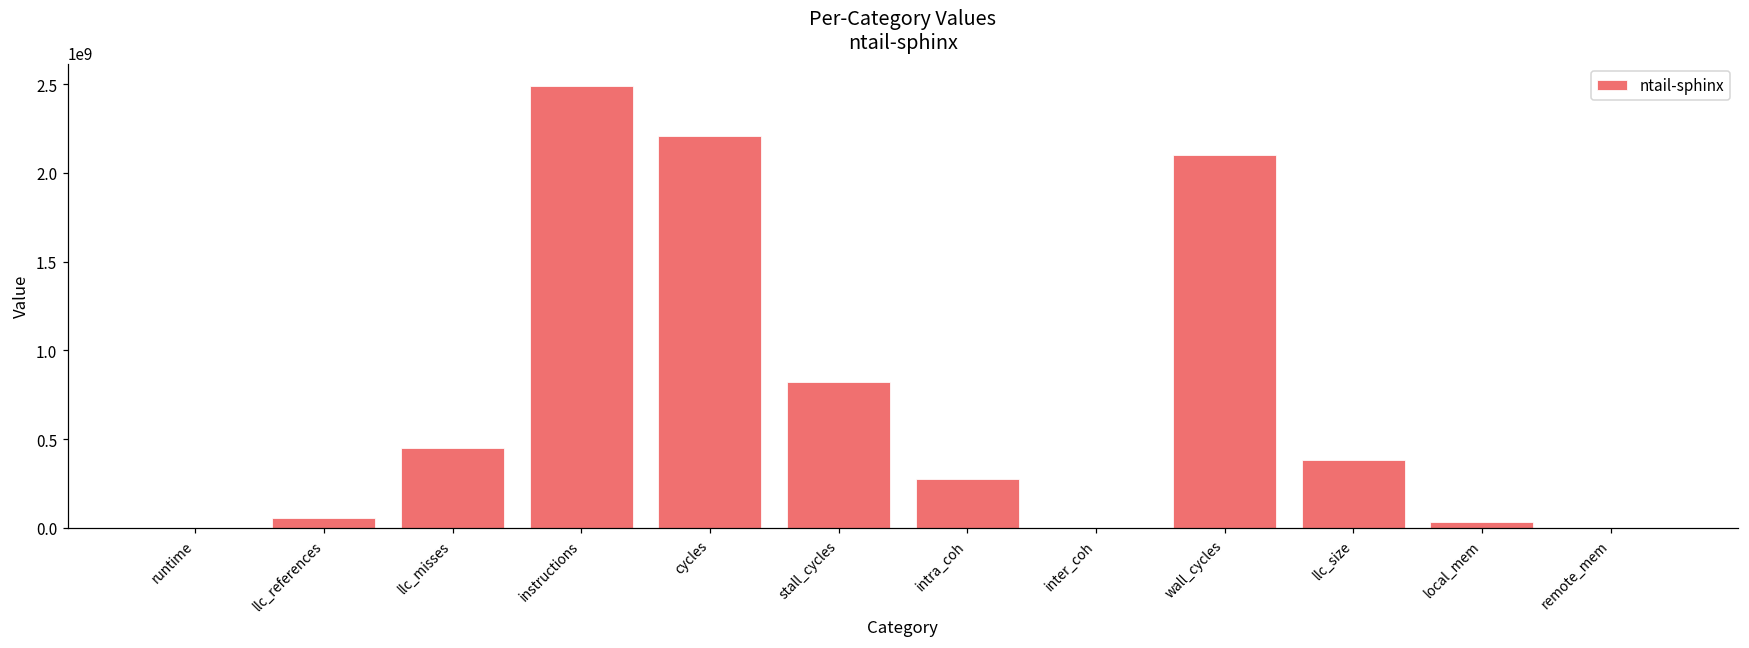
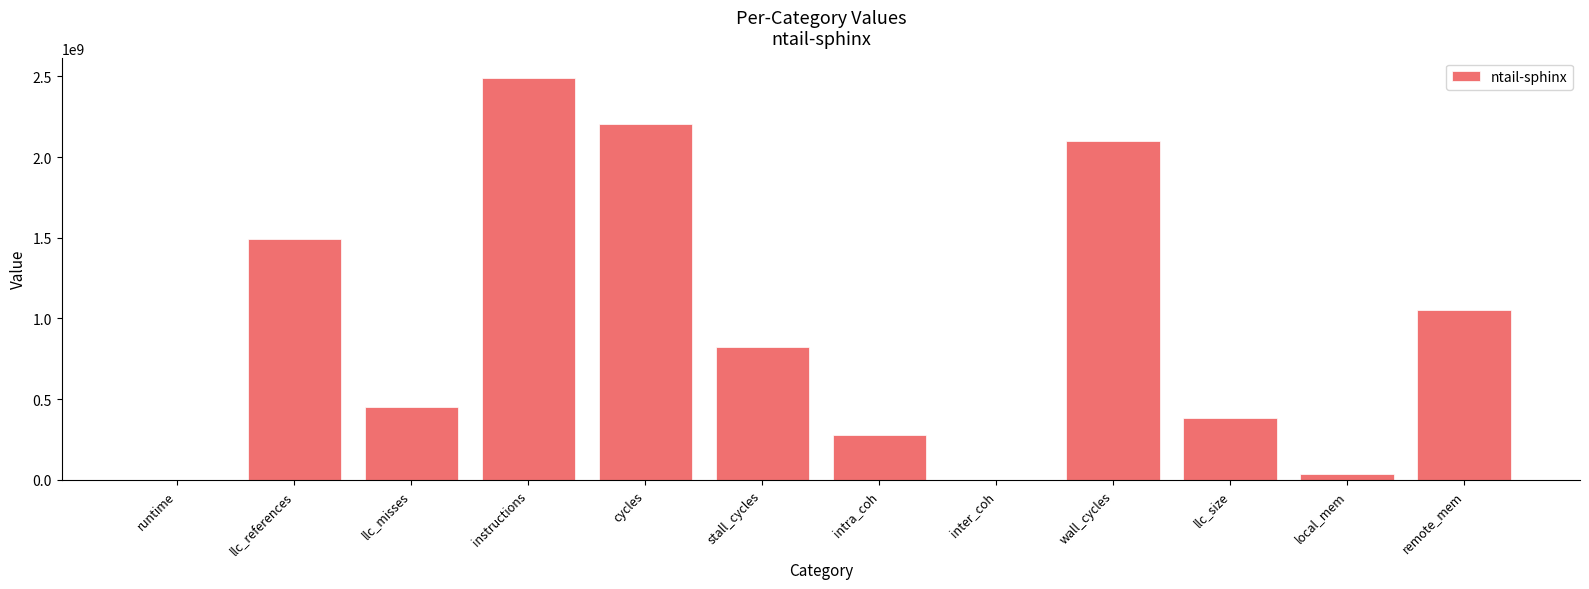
  {
-   "llc_references": 60000000,
+   "llc_references": 1490000000,
    "llc_misses": 450000000,
    "instructions": 2490000000,
    "cycles": 2210000000,
    "stall_cycles": 820000000,
    "intra_coh": 280000000,
    "wall_cycles": 2100000000,
    "llc_size": 380000000,
    "local_mem": 30000000,
-   "remote_mem": 0
+   "remote_mem": 1060000000
  }
